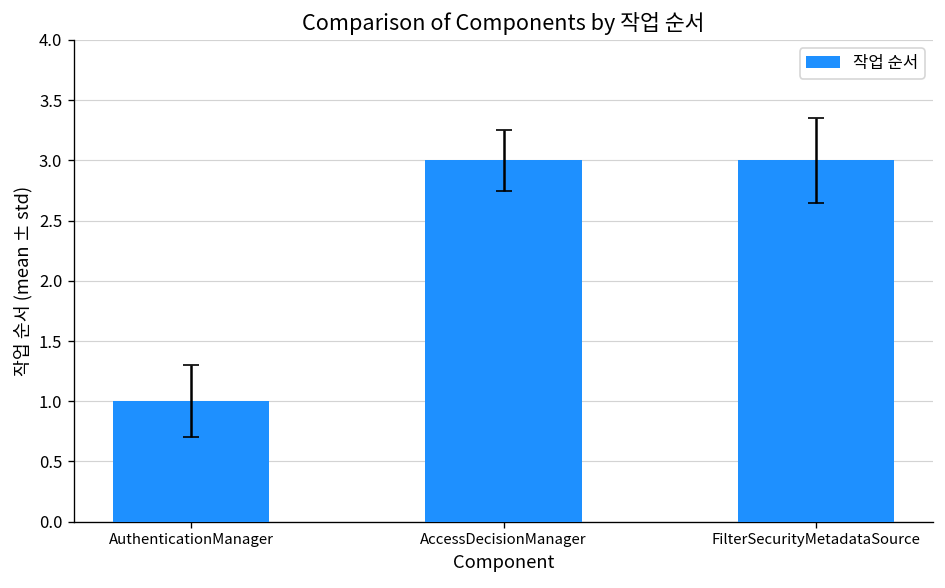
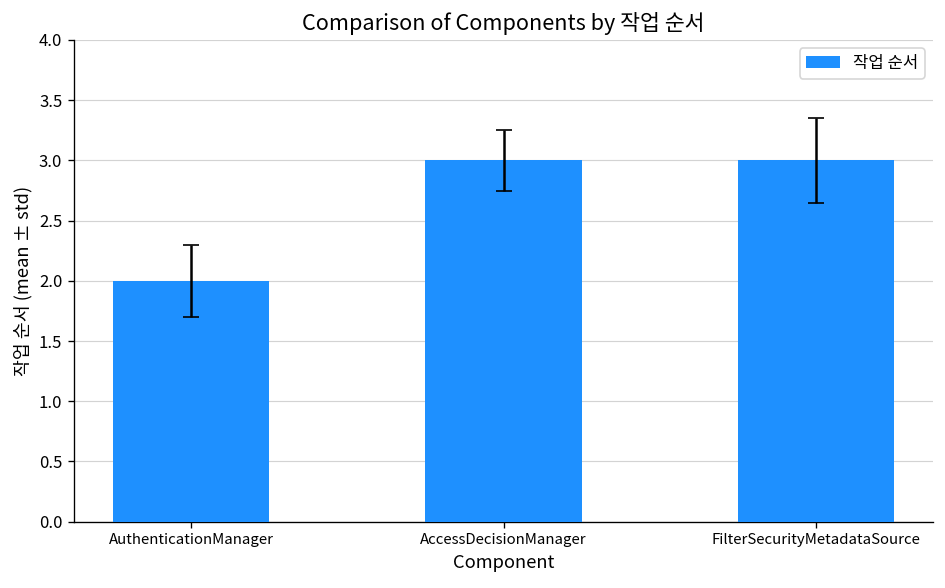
  {
    "작업 순서": {
-     "AuthenticationManager": 1,
+     "AuthenticationManager": 2,
      "AccessDecisionManager": 3,
      "FilterSecurityMetadataSource": 3
    }
  }
